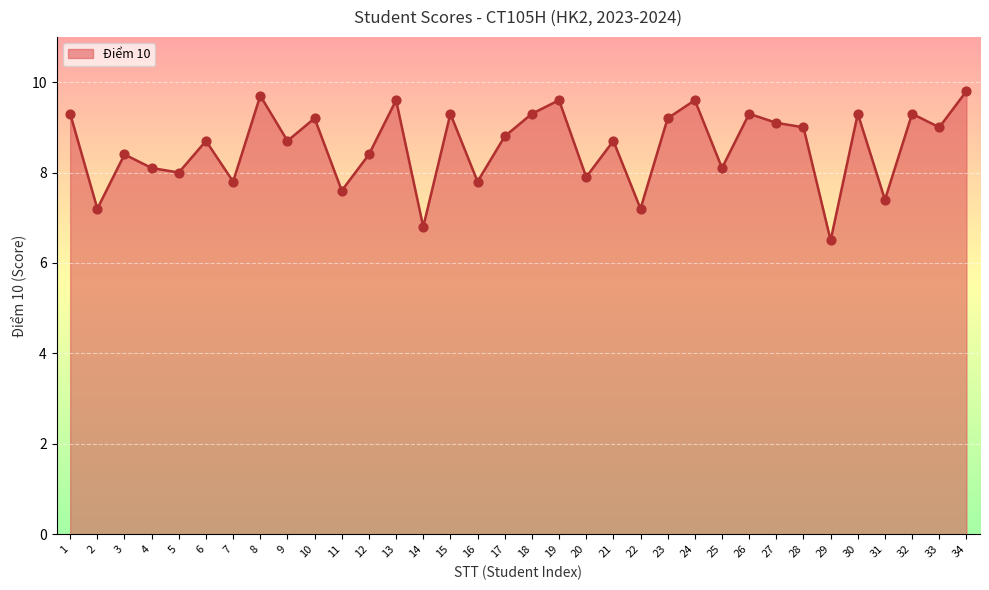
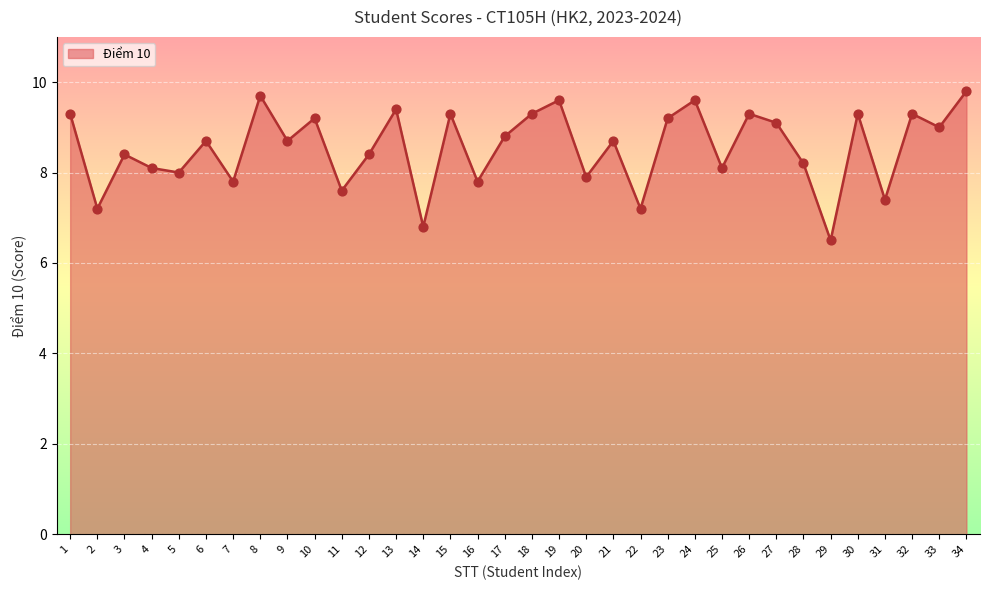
  {
    "1": 9.3,
    "2": 7.2,
    "3": 8.4,
    "4": 8.1,
    "5": 8.0,
    "6": 8.7,
    "7": 7.8,
    "8": 9.7,
    "9": 8.7,
    "10": 9.2,
    "11": 7.6,
    "12": 8.4,
-   "13": 9.6,
+   "13": 9.4,
    "14": 6.8,
    "15": 9.3,
    "16": 7.8,
    "17": 8.8,
    "18": 9.3,
    "19": 9.6,
    "20": 7.9,
    "21": 8.7,
    "22": 7.2,
    "23": 9.2,
    "24": 9.6,
    "25": 8.1,
    "26": 9.3,
    "27": 9.1,
-   "28": 9.0,
+   "28": 8.2,
    "29": 6.5,
    "30": 9.3,
    "31": 7.4,
    "32": 9.3,
    "33": 9.0,
    "34": 9.8
  }
